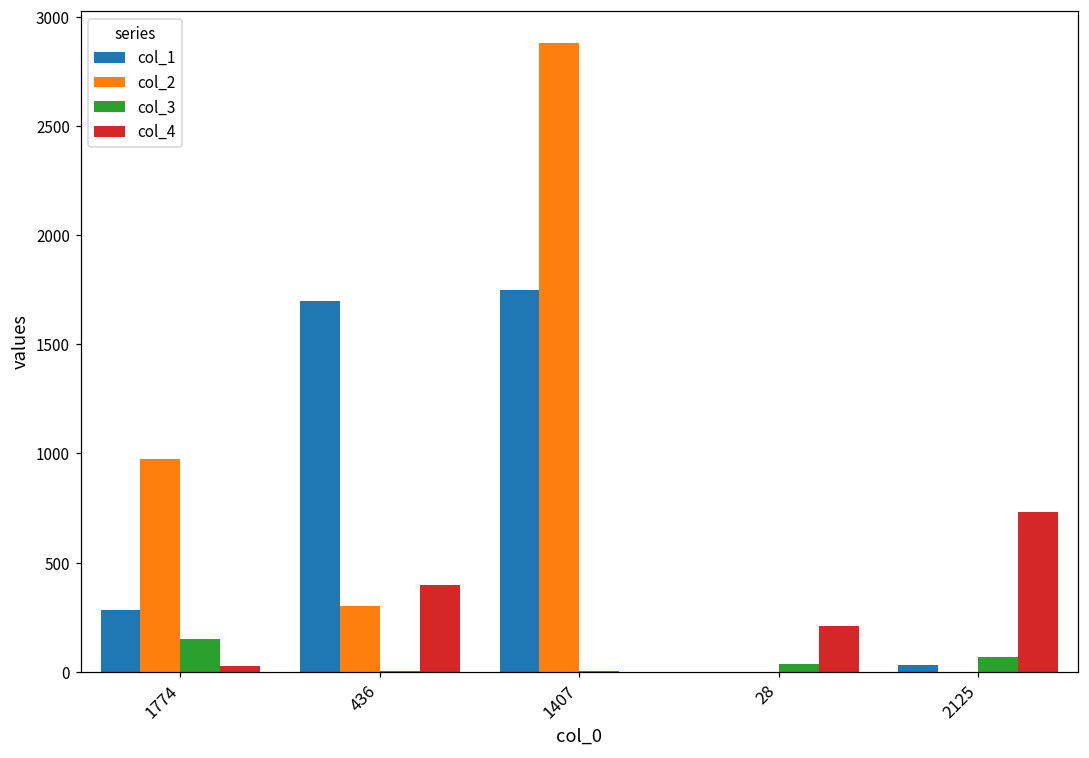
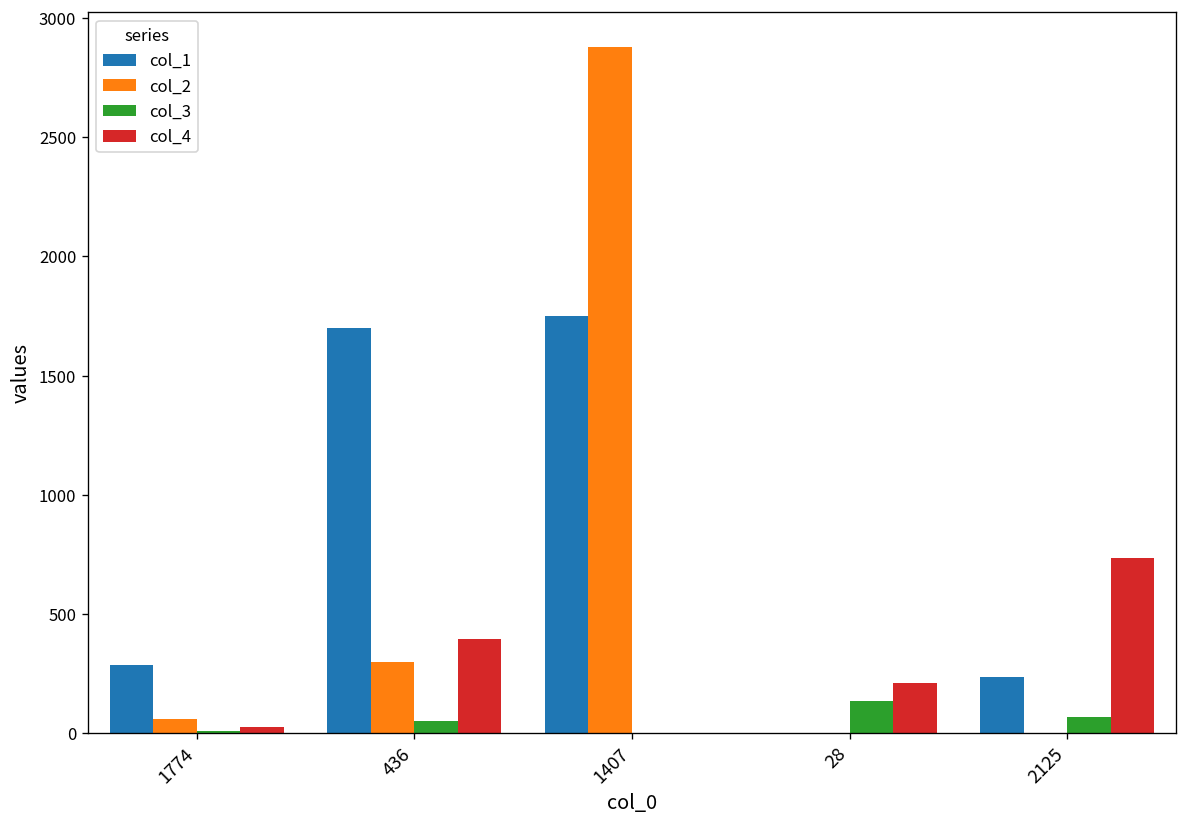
  {
    "col_1": {
      "1774": 290,
      "436": 1700,
      "1407": 1750,
      "28": 0,
-     "2125": 30
+     "2125": 240
    },
    "col_2": {
-     "1774": 970,
+     "1774": 60,
      "436": 300,
      "1407": 2880,
      "28": 0
    },
    "col_3": {
-     "1774": 150,
-     "436": 0,
-     "28": 40,
+     "1774": 10,
+     "436": 50,
+     "28": 130,
      "2125": 70
    },
    "col_4": {
      "1774": 30,
      "436": 400,
      "1407": 0,
      "28": 210,
      "2125": 730
    }
  }
